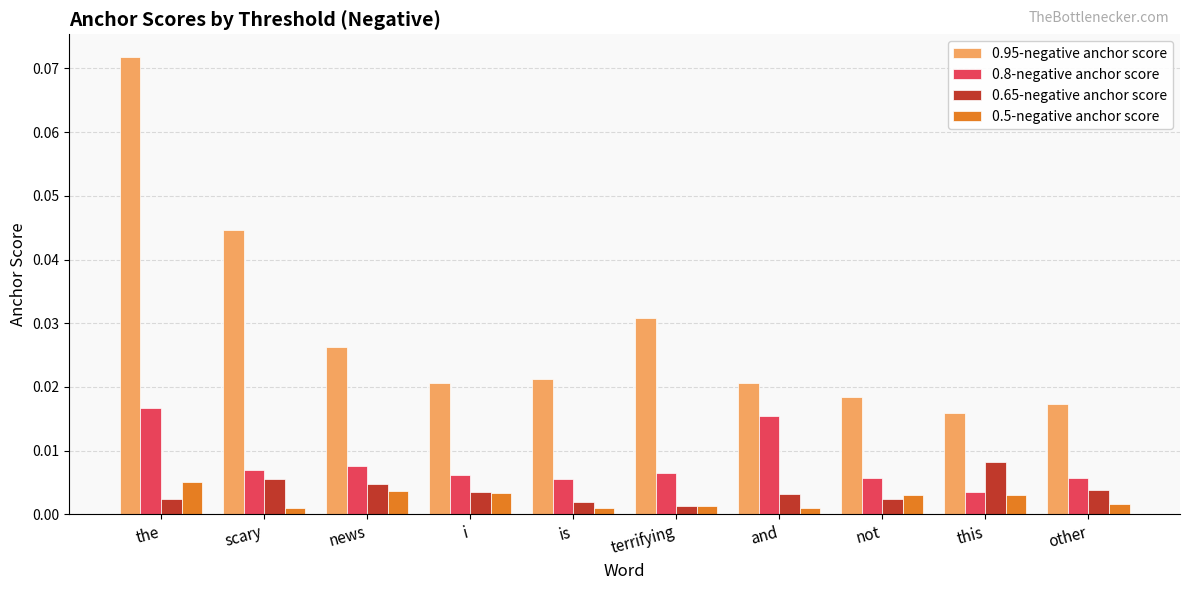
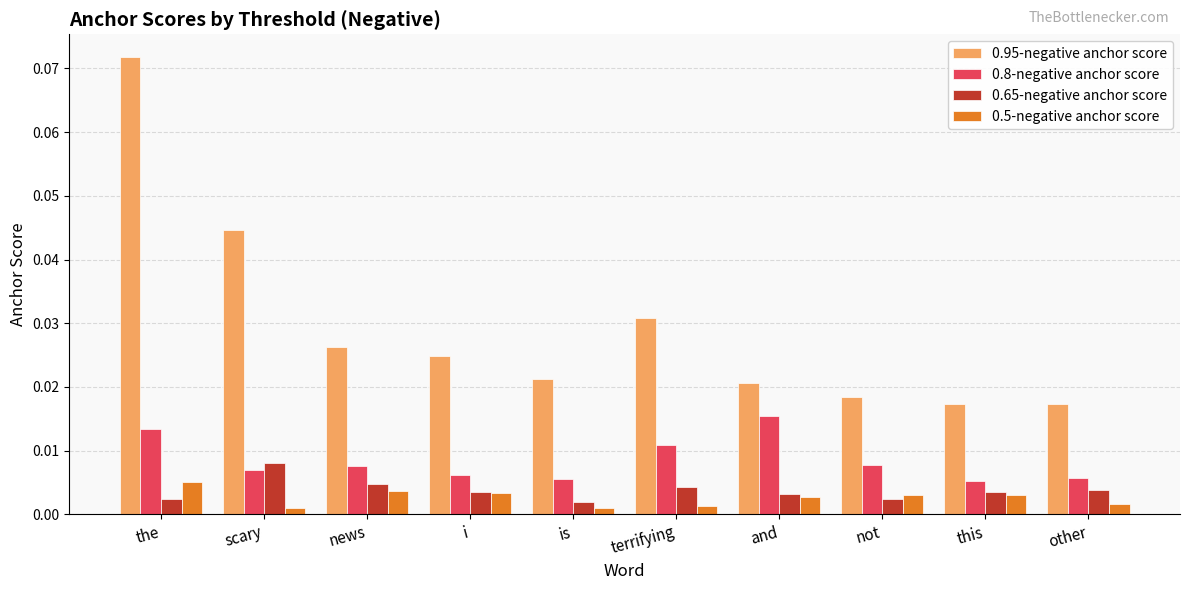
  {
    "0.95-negative anchor score": {
      "the": 0.072,
      "scary": 0.045,
      "news": 0.026,
-     "i": 0.021,
+     "i": 0.025,
      "is": 0.021,
      "terrifying": 0.031,
      "and": 0.021,
      "not": 0.018,
-     "this": 0.016,
+     "this": 0.017,
      "other": 0.017
    },
    "0.8-negative anchor score": {
-     "the": 0.017,
+     "the": 0.013,
      "scary": 0.007,
      "news": 0.008,
      "i": 0.006,
      "is": 0.006,
-     "terrifying": 0.007,
+     "terrifying": 0.011,
      "and": 0.015,
-     "not": 0.006,
-     "this": 0.003,
+     "not": 0.008,
+     "this": 0.005,
      "other": 0.006
    },
    "0.65-negative anchor score": {
      "the": 0.002,
-     "scary": 0.005,
+     "scary": 0.008,
      "news": 0.005,
      "i": 0.004,
      "is": 0.002,
-     "terrifying": 0.001,
+     "terrifying": 0.004,
      "and": 0.003,
      "not": 0.002,
-     "this": 0.008,
+     "this": 0.004,
      "other": 0.004
    },
    "0.5-negative anchor score": {
      "the": 0.005,
      "scary": 0.001,
      "news": 0.004,
      "i": 0.003,
      "is": 0.001,
      "terrifying": 0.001,
-     "and": 0.001,
+     "and": 0.003,
      "not": 0.003,
      "this": 0.003,
      "other": 0.002
    }
  }
